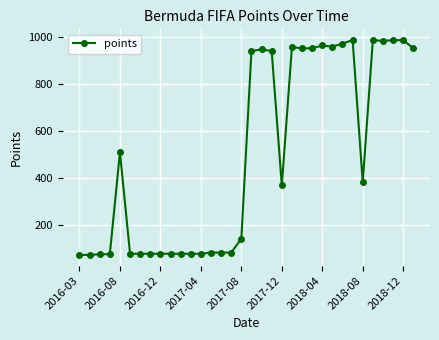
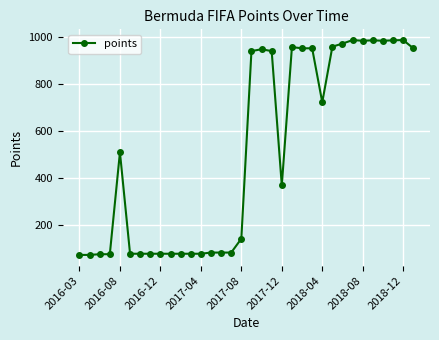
  {
    "2016-03": 70,
    "2016-08": 510,
    "2016-12": 80,
    "2017-04": 80,
    "2017-08": 140,
    "2017-12": 370,
-   "2018-04": 960,
-   "2018-08": 380,
+   "2018-04": 720,
+   "2018-08": 980,
    "2018-12": 990
  }
